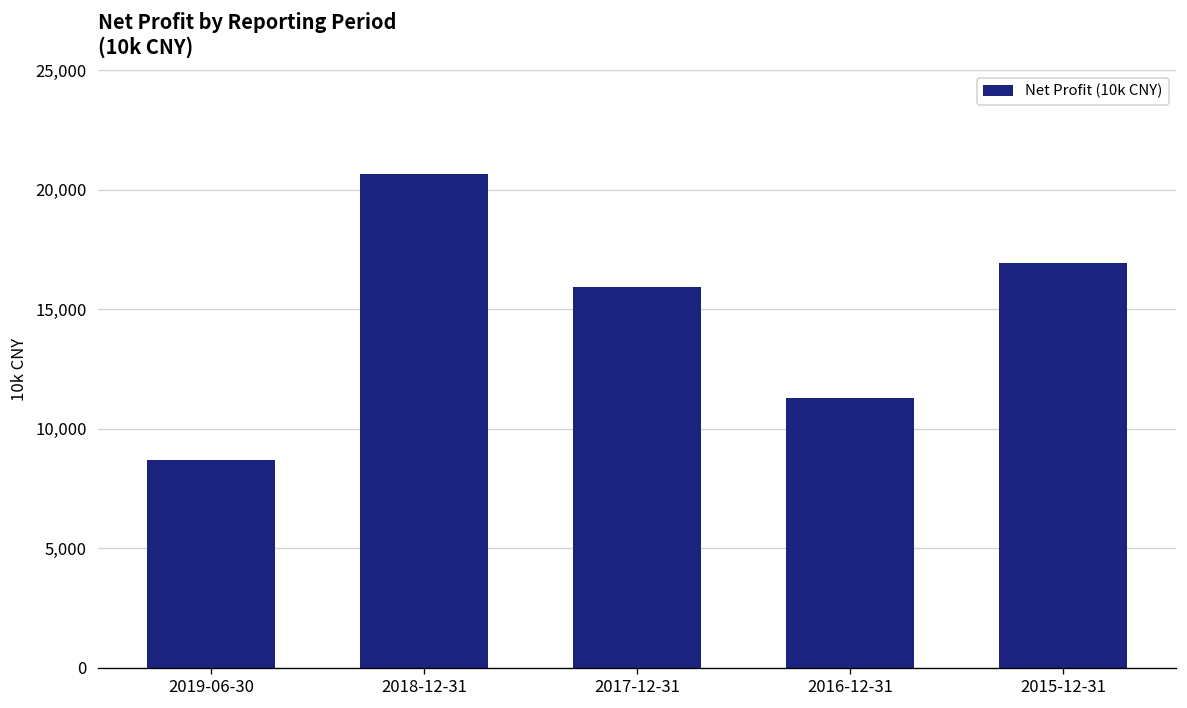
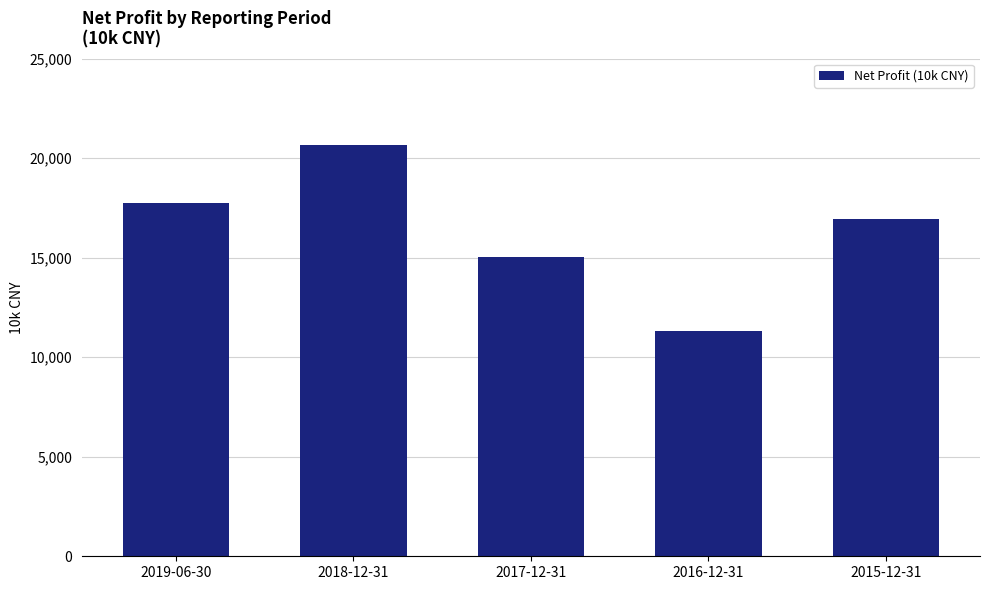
  {
-   "2019-06-30": "8,700",
+   "2019-06-30": "17,800",
    "2018-12-31": "20,700",
-   "2017-12-31": "16,000",
+   "2017-12-31": "15,100",
    "2016-12-31": "11,300",
    "2015-12-31": "16,900"
  }
